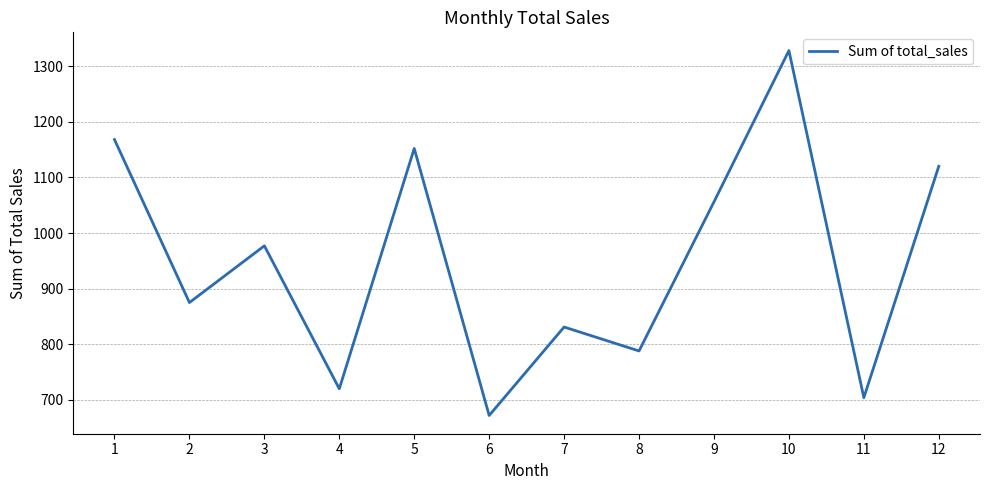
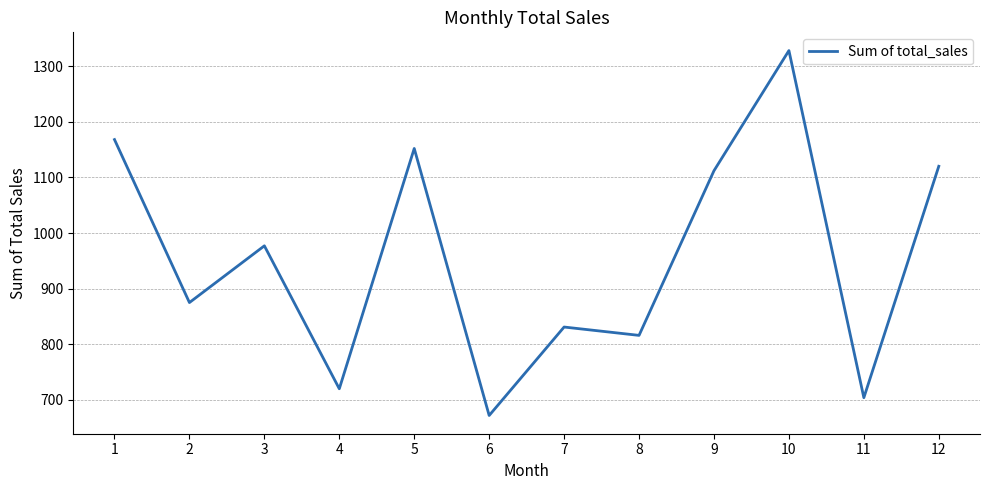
  {
    "1": 1170,
    "2": 880,
    "3": 980,
    "4": 720,
    "5": 1150,
    "6": 670,
    "7": 830,
-   "8": 790,
-   "9": 1060,
+   "8": 820,
+   "9": 1110,
    "10": 1330,
    "11": 700,
    "12": 1120
  }
